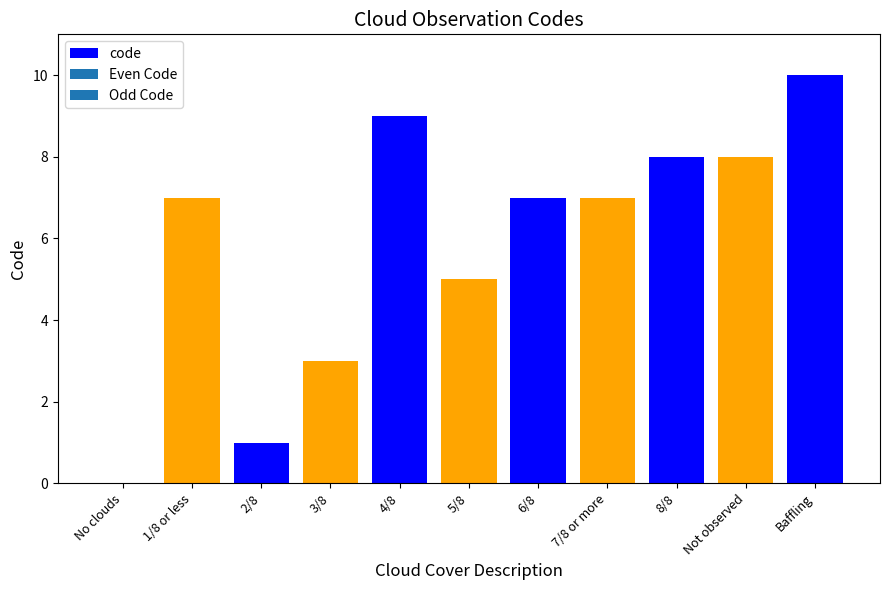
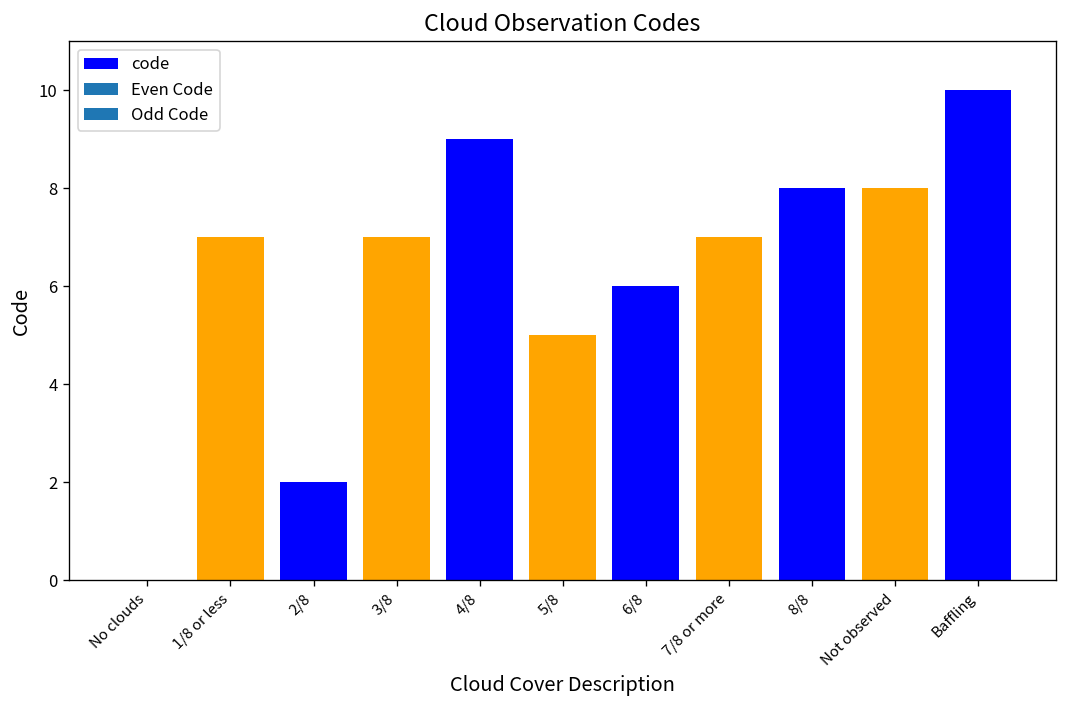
  {
    "No clouds": 0,
    "1/8 or less": 7,
-   "2/8": 1,
-   "3/8": 3,
+   "2/8": 2,
+   "3/8": 7,
    "4/8": 9,
    "5/8": 5,
-   "6/8": 7,
+   "6/8": 6,
    "7/8 or more": 7,
    "8/8": 8,
    "Not observed": 8,
    "Baffling": 10
  }
